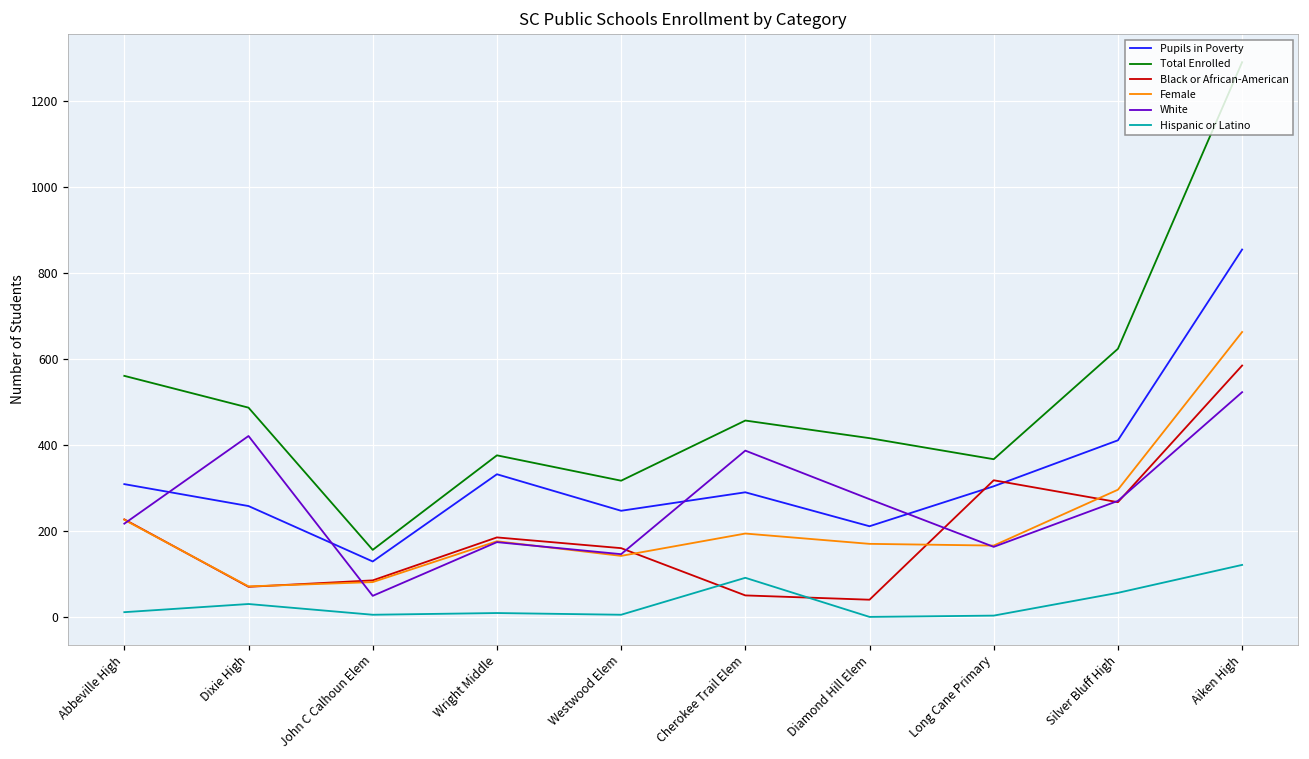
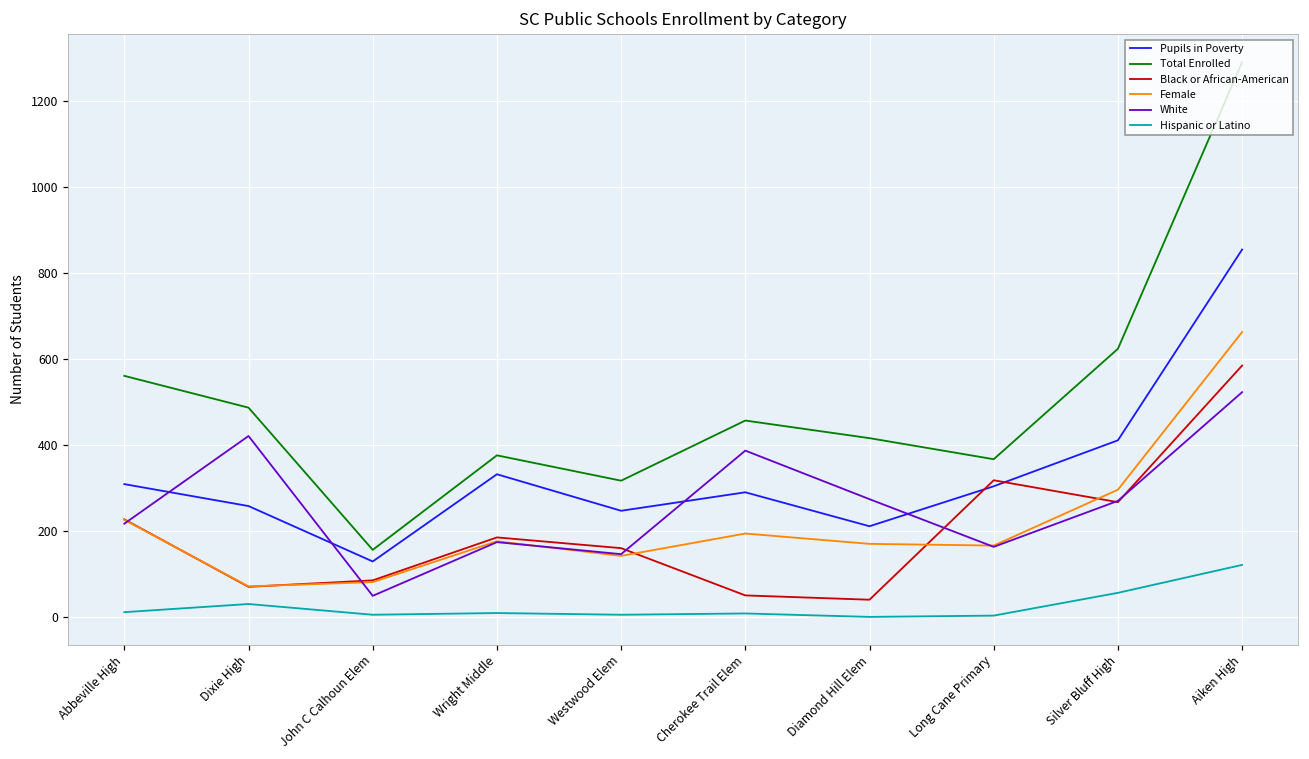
  {
    "Pupils in Poverty": {
      "Abbeville High": 310,
      "Dixie High": 260,
      "John C Calhoun Elem": 130,
      "Wright Middle": 330,
      "Westwood Elem": 250,
      "Cherokee Trail Elem": 290,
      "Diamond Hill Elem": 210,
      "Long Cane Primary": 300,
      "Silver Bluff High": 410,
      "Aiken High": 860
    },
    "Total Enrolled": {
      "Abbeville High": 560,
      "Dixie High": 490,
      "John C Calhoun Elem": 160,
      "Wright Middle": 380,
      "Westwood Elem": 320,
      "Cherokee Trail Elem": 460,
      "Diamond Hill Elem": 420,
      "Long Cane Primary": 370,
      "Silver Bluff High": 620
    },
    "Black or African-American": {
      "Wright Middle": 190,
      "Westwood Elem": 160,
      "Cherokee Trail Elem": 50,
      "Diamond Hill Elem": 40,
      "Long Cane Primary": 320,
      "Aiken High": 590
    },
    "Female": {
      "Cherokee Trail Elem": 190,
      "Diamond Hill Elem": 170,
      "Silver Bluff High": 300,
      "Aiken High": 660
    },
    "White": {
      "Abbeville High": 220,
      "Dixie High": 420,
      "John C Calhoun Elem": 50,
      "Cherokee Trail Elem": 390,
      "Diamond Hill Elem": 270,
      "Aiken High": 520
    },
    "Hispanic or Latino": {
      "Abbeville High": 10,
      "Dixie High": 30,
      "John C Calhoun Elem": 10,
      "Wright Middle": 10,
      "Westwood Elem": 10,
-     "Cherokee Trail Elem": 90,
+     "Cherokee Trail Elem": 10,
      "Diamond Hill Elem": 0,
      "Long Cane Primary": 0,
      "Silver Bluff High": 60,
      "Aiken High": 120
    }
  }
